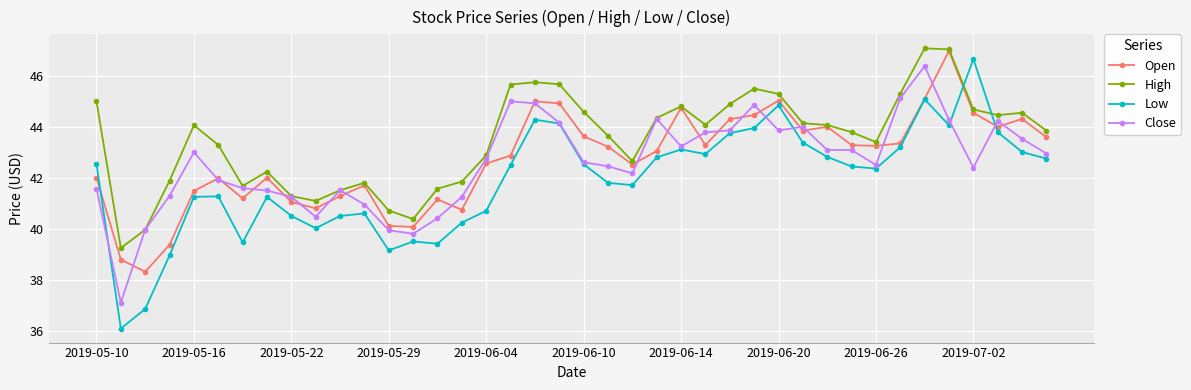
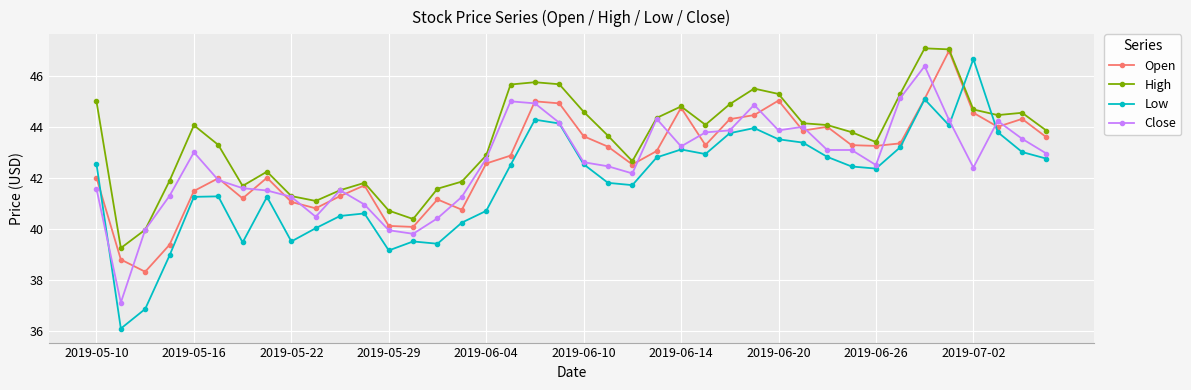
  {
    "Open": {
      "2019-05-10": 42.0,
      "2019-05-16": 41.5,
      "2019-05-22": 41.0,
      "2019-05-29": 40.1,
      "2019-06-04": 42.6,
      "2019-06-10": 43.6,
      "2019-06-20": 45.0,
      "2019-06-26": 43.3,
      "2019-07-02": 44.5
    },
    "High": {
      "2019-05-10": 45.0,
      "2019-05-16": 44.1,
      "2019-05-29": 40.7,
      "2019-06-04": 42.9,
      "2019-06-10": 44.6,
      "2019-06-20": 45.3,
      "2019-06-26": 43.4,
      "2019-07-02": 44.7
    },
    "Low": {
      "2019-05-10": 42.5,
      "2019-05-16": 41.3,
-     "2019-05-22": 40.5,
+     "2019-05-22": 39.5,
      "2019-05-29": 39.1,
      "2019-06-04": 40.7,
      "2019-06-14": 43.1,
-     "2019-06-20": 44.8,
+     "2019-06-20": 43.5,
      "2019-06-26": 42.4,
      "2019-07-02": 46.7
    },
    "Close": {
      "2019-05-10": 41.6,
      "2019-05-16": 43.0,
      "2019-05-29": 39.9,
      "2019-06-04": 42.8,
      "2019-06-14": 43.2,
      "2019-06-20": 43.9,
      "2019-06-26": 42.5,
      "2019-07-02": 42.4
    }
  }
